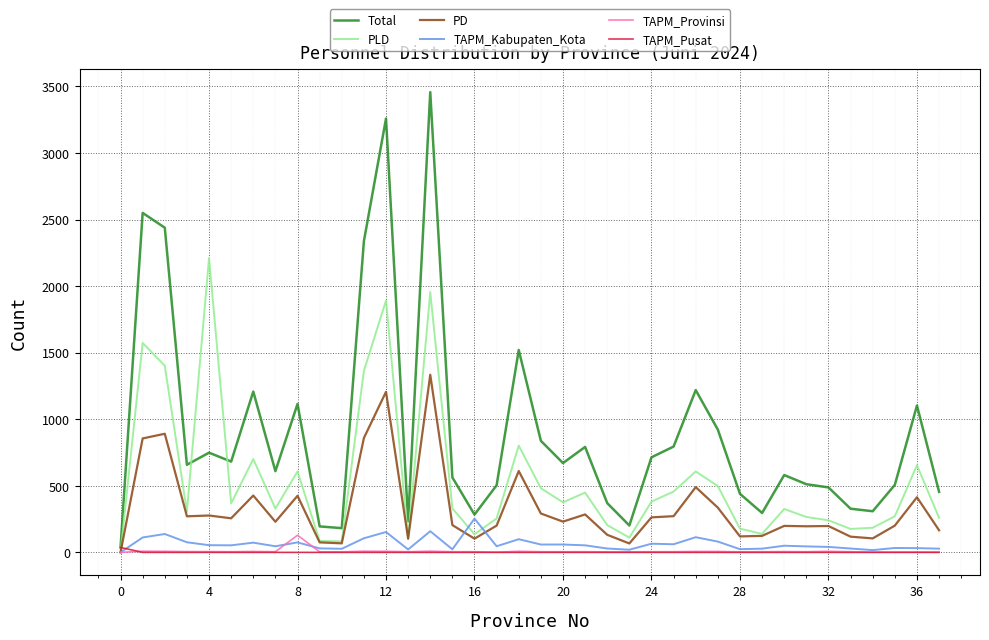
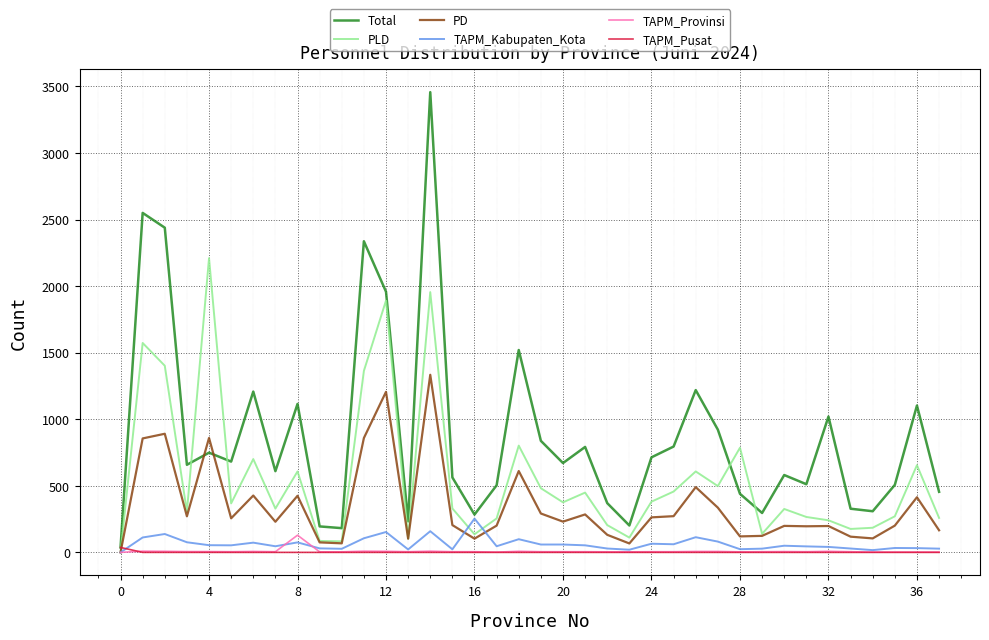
  {
    "Total": {
      "4": 750,
      "8": 1120,
-     "12": 3260,
+     "12": 1960,
      "16": 280,
      "20": 670,
      "24": 710,
      "28": 440,
-     "32": 490,
+     "32": 1020,
      "36": 1100
    },
    "PLD": {
      "4": 2210,
      "8": 610,
      "12": 1890,
      "16": 140,
      "20": 380,
      "24": 380,
-     "28": 180,
+     "28": 790,
      "32": 240,
      "36": 660
    },
    "PD": {
-     "4": 280,
+     "4": 860,
      "8": 430,
      "12": 1210,
      "16": 100,
      "20": 230,
      "24": 260,
      "28": 120,
      "32": 200,
      "36": 410
    },
    "TAPM_Kabupaten_Kota": {
      "4": 50,
      "8": 80,
      "12": 150,
      "16": 250,
      "20": 60,
      "24": 70,
      "28": 20,
      "32": 40,
      "36": 30
    },
    "TAPM_Provinsi": {
      "8": 130
    },
    "TAPM_Pusat": {
      "8": 0
    }
  }
